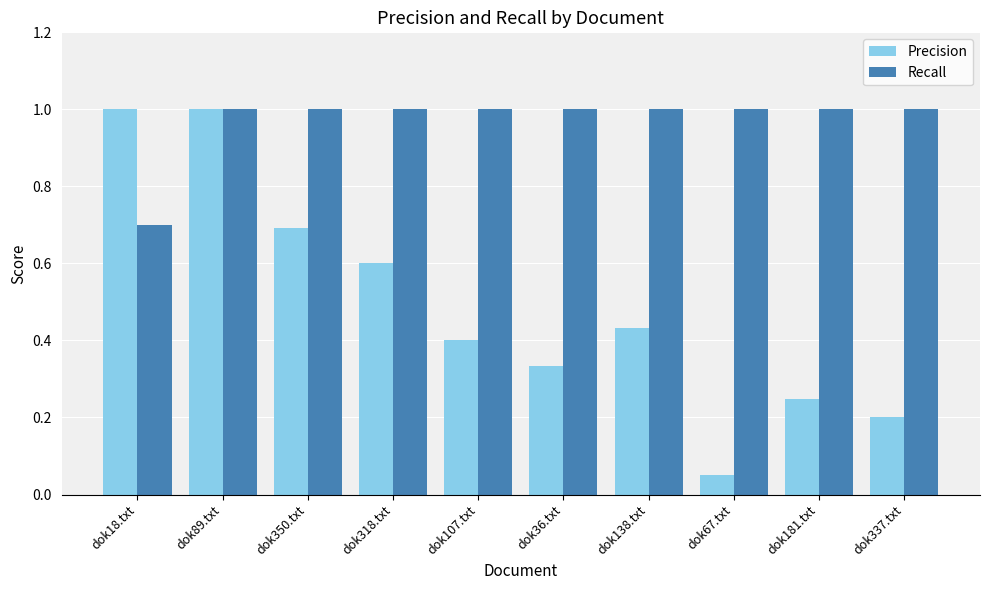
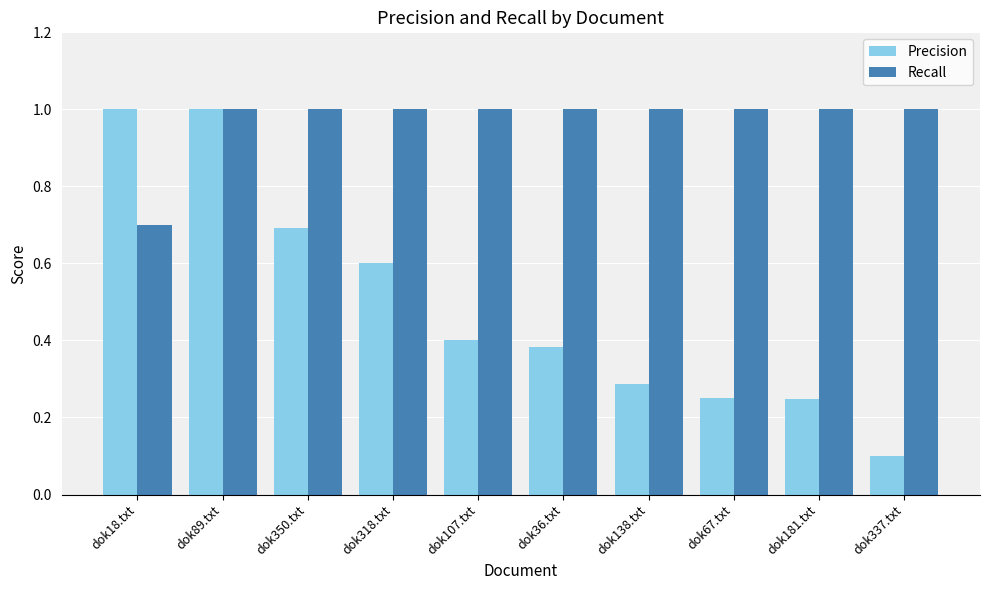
  {
    "Precision": {
      "dok18.txt": 1.00,
      "dok89.txt": 1.00,
      "dok350.txt": 0.69,
      "dok318.txt": 0.60,
      "dok107.txt": 0.40,
-     "dok36.txt": 0.33,
-     "dok138.txt": 0.43,
-     "dok67.txt": 0.05,
+     "dok36.txt": 0.38,
+     "dok138.txt": 0.29,
+     "dok67.txt": 0.25,
      "dok181.txt": 0.25,
-     "dok337.txt": 0.2
+     "dok337.txt": 0.1
    },
    "Recall": {
      "dok18.txt": 0.70,
      "dok89.txt": 1.00,
      "dok350.txt": 1.00,
      "dok318.txt": 1.00,
      "dok107.txt": 1.00,
      "dok36.txt": 1.00,
      "dok138.txt": 1.00,
      "dok67.txt": 1.00,
      "dok181.txt": 1.00,
      "dok337.txt": 1.00
    }
  }
